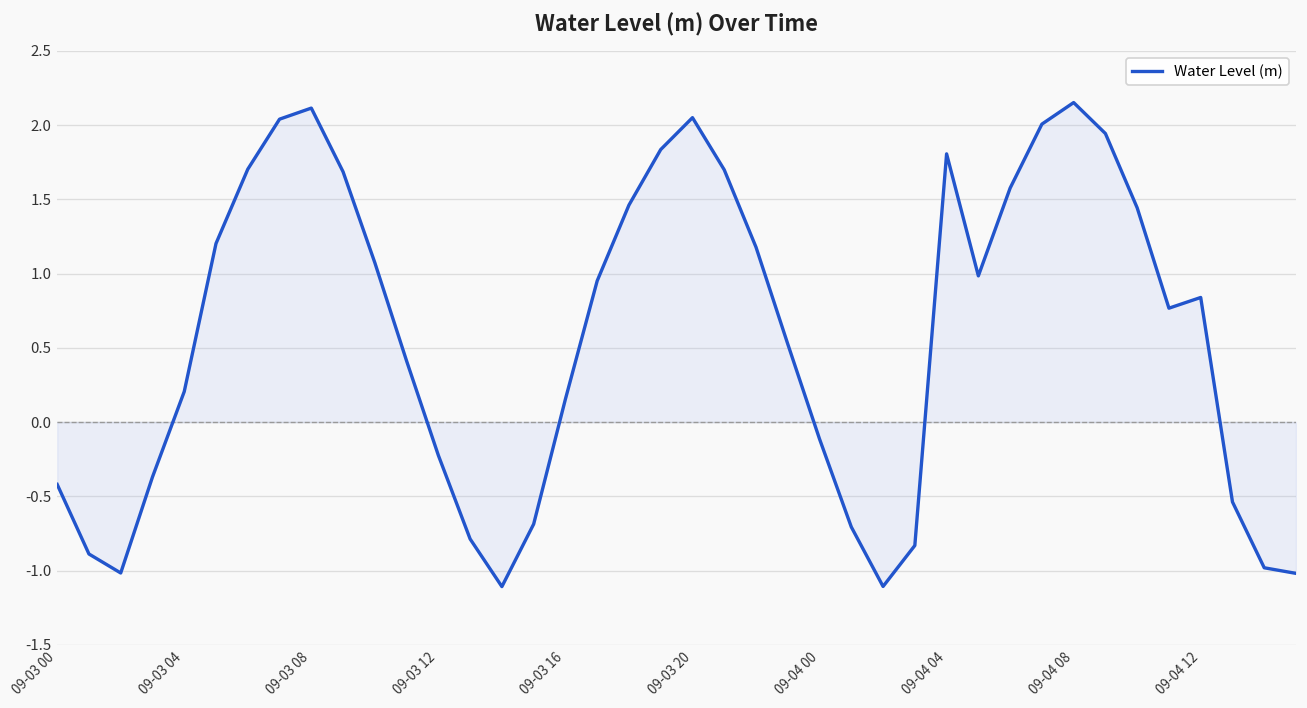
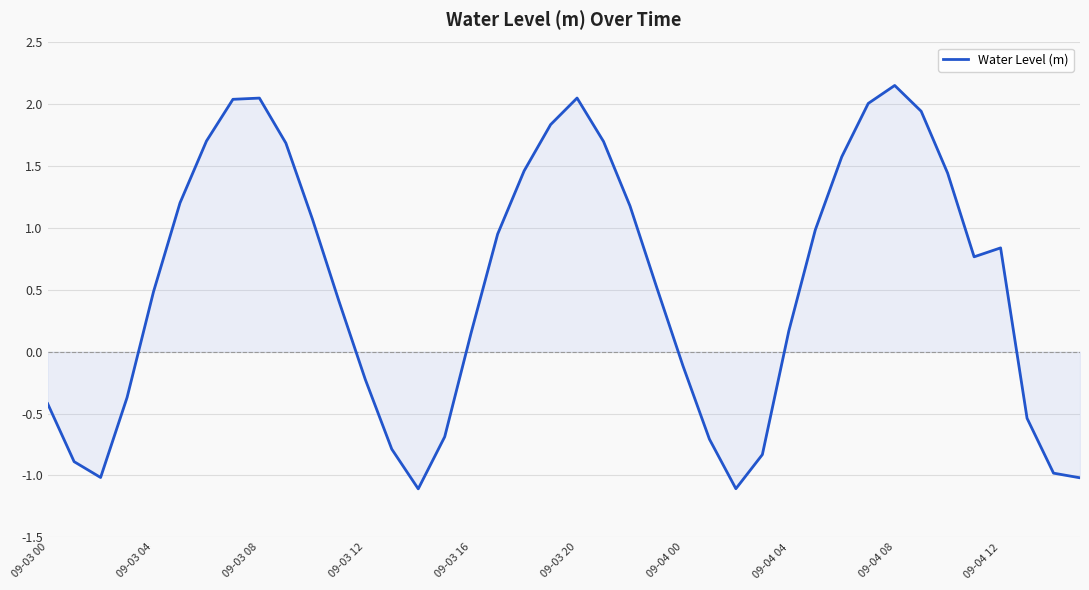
  {
    "Water Level (m)": {
      "09-03 00": -0.42,
-     "09-03 04": 0.21,
-     "09-03 08": 2.12,
+     "09-03 04": 0.49,
+     "09-03 08": 2.05,
      "09-03 12": -0.22,
      "09-04 00": -0.11,
-     "09-04 04": 1.81
+     "09-04 04": 0.17
    }
  }
